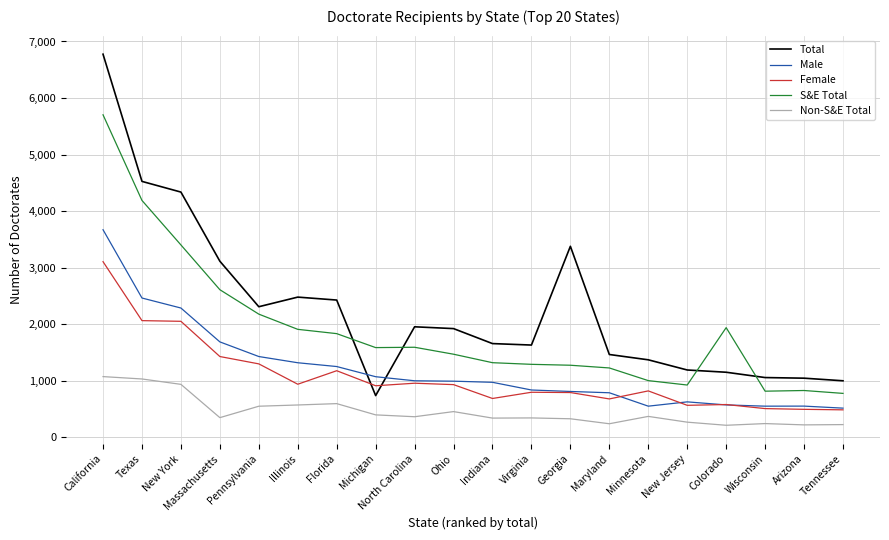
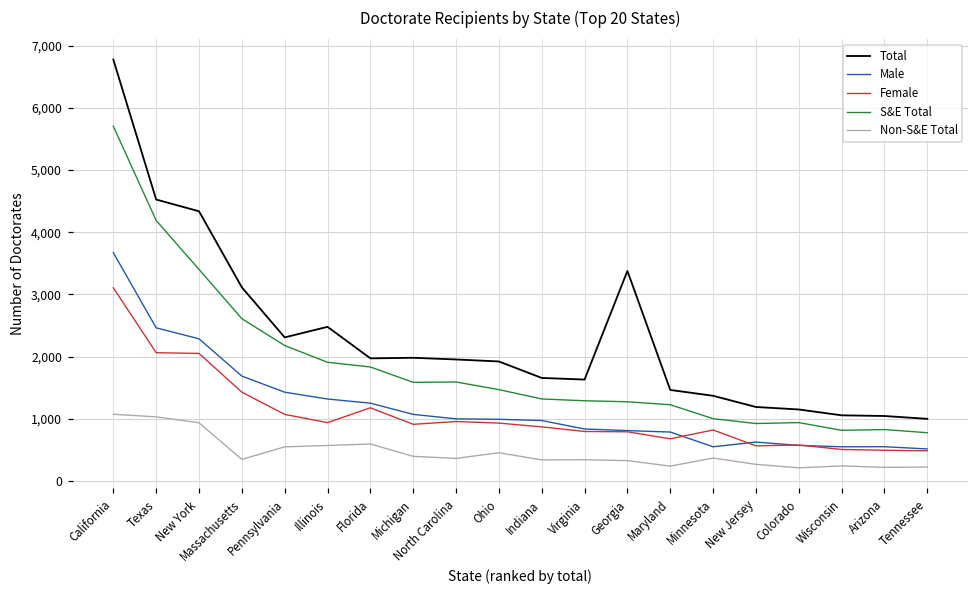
  {
    "Total": {
      "California": "6,800",
      "Texas": "4,500",
      "New York": "4,300",
      "Massachusetts": "3,100",
      "Pennsylvania": "2,300",
      "Illinois": "2,500",
-     "Florida": "2,400",
-     "Michigan": "700",
+     "Florida": "2,000",
+     "Michigan": "2,000",
      "North Carolina": "2,000",
      "Ohio": "1,900",
      "Indiana": "1,700",
      "Virginia": "1,600",
      "Georgia": "3,400",
      "Maryland": "1,500",
      "Minnesota": "1,400",
      "New Jersey": "1,200",
      "Colorado": "1,100",
      "Wisconsin": "1,100",
      "Arizona": "1,000",
      "Tennessee": "1,000"
    },
    "Male": {
      "California": "3,700",
      "Texas": "2,500",
      "New York": "2,300",
      "Massachusetts": "1,700",
      "Pennsylvania": "1,400",
      "Illinois": "1,300",
      "Florida": "1,300",
      "Michigan": "1,100",
      "Ohio": "1,000",
      "Indiana": "1,000",
      "Maryland": "800",
      "Minnesota": "500",
      "New Jersey": "600",
      "Arizona": "600"
    },
    "Female": {
      "California": "3,100",
      "Texas": "2,100",
      "New York": "2,100",
      "Massachusetts": "1,400",
-     "Pennsylvania": "1,300",
+     "Pennsylvania": "1,100",
      "Illinois": "900",
      "Florida": "1,200",
      "Michigan": "900",
      "Ohio": "900",
-     "Indiana": "700",
+     "Indiana": "900",
      "Maryland": "700",
      "Minnesota": "800",
      "New Jersey": "600",
      "Arizona": "500"
    },
    "S&E Total": {
      "California": "5,700",
      "Texas": "4,200",
      "New York": "3,400",
      "Massachusetts": "2,600",
      "Pennsylvania": "2,200",
      "Illinois": "1,900",
      "Florida": "1,800",
      "Michigan": "1,600",
      "North Carolina": "1,600",
      "Ohio": "1,500",
      "Indiana": "1,300",
      "Virginia": "1,300",
      "Georgia": "1,300",
      "Maryland": "1,200",
      "Minnesota": "1,000",
      "New Jersey": "900",
-     "Colorado": "1,900",
+     "Colorado": "900",
      "Wisconsin": "800",
      "Arizona": "800",
      "Tennessee": "800"
    },
    "Non-S&E Total": {
      "California": "1,100",
      "Texas": "1,000",
      "New York": "900",
      "Massachusetts": "300",
      "Pennsylvania": "500",
      "Illinois": "600",
      "Florida": "600",
      "Michigan": "400",
      "North Carolina": "400",
      "Ohio": "500",
      "Indiana": "300",
      "Virginia": "300",
      "Georgia": "300",
      "Maryland": "200",
      "Minnesota": "400",
      "New Jersey": "300",
      "Colorado": "200",
      "Wisconsin": "200",
      "Arizona": "200",
      "Tennessee": "200"
    }
  }
